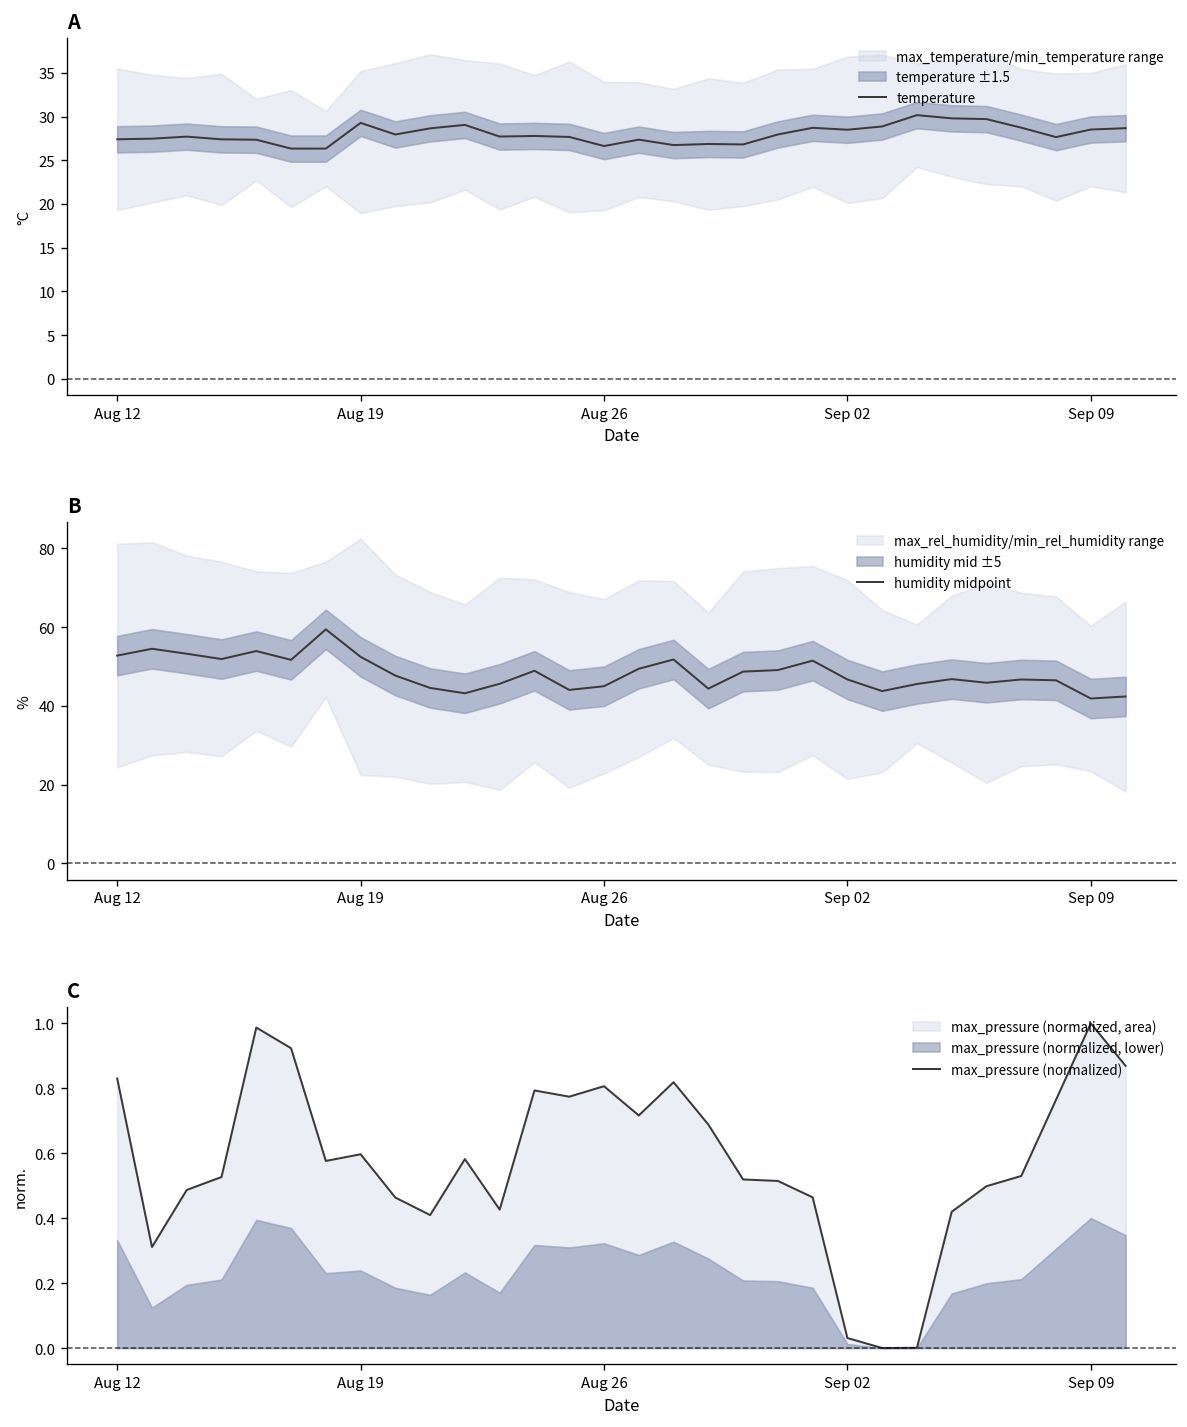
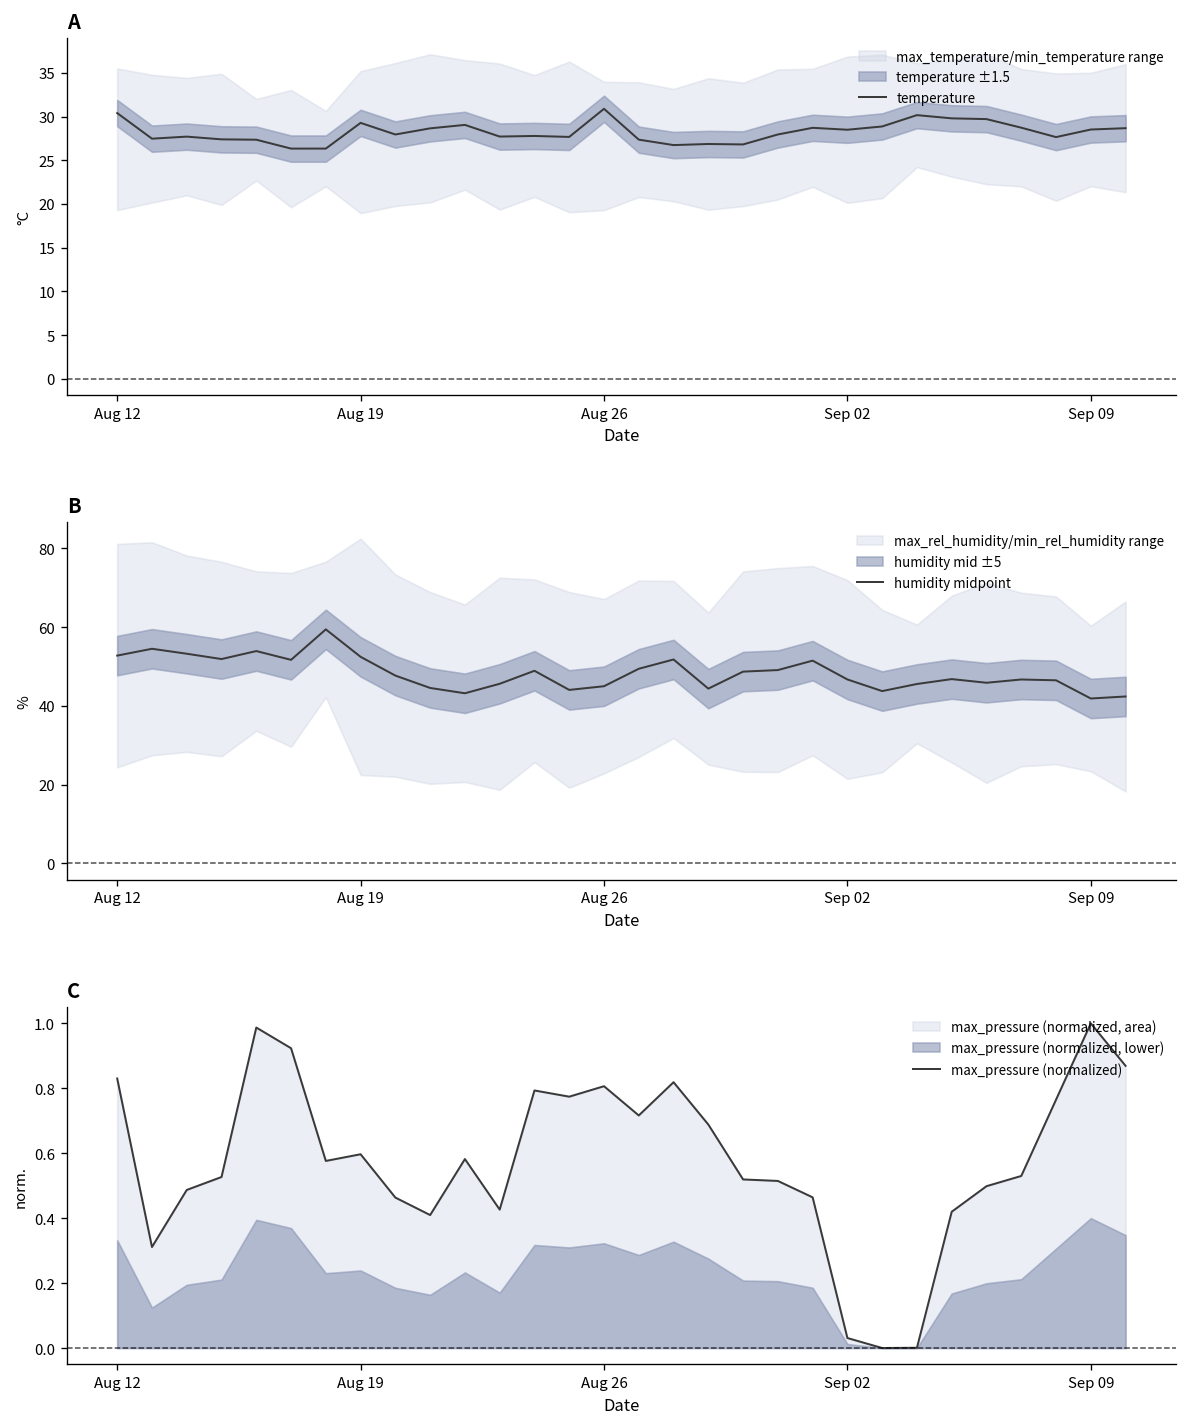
  {
    "A": {
      "temperature": {
-       "Aug 12": 27,
+       "Aug 12": 30,
        "Aug 19": 29,
-       "Aug 26": 27,
+       "Aug 26": 31,
        "Sep 02": 29,
        "Sep 09": 29
      }
    },
    "B": {
      "humidity midpoint": {
        "Aug 12": 53,
        "Aug 19": 52,
        "Aug 26": 45,
        "Sep 02": 47,
        "Sep 09": 42
      }
    },
    "C": {
      "max_pressure (normalized, area)": {
        "Aug 12": 0.83,
        "Aug 19": 0.60,
        "Aug 26": 0.81,
        "Sep 02": 0.03,
        "Sep 09": 1.00
      }
    }
  }
